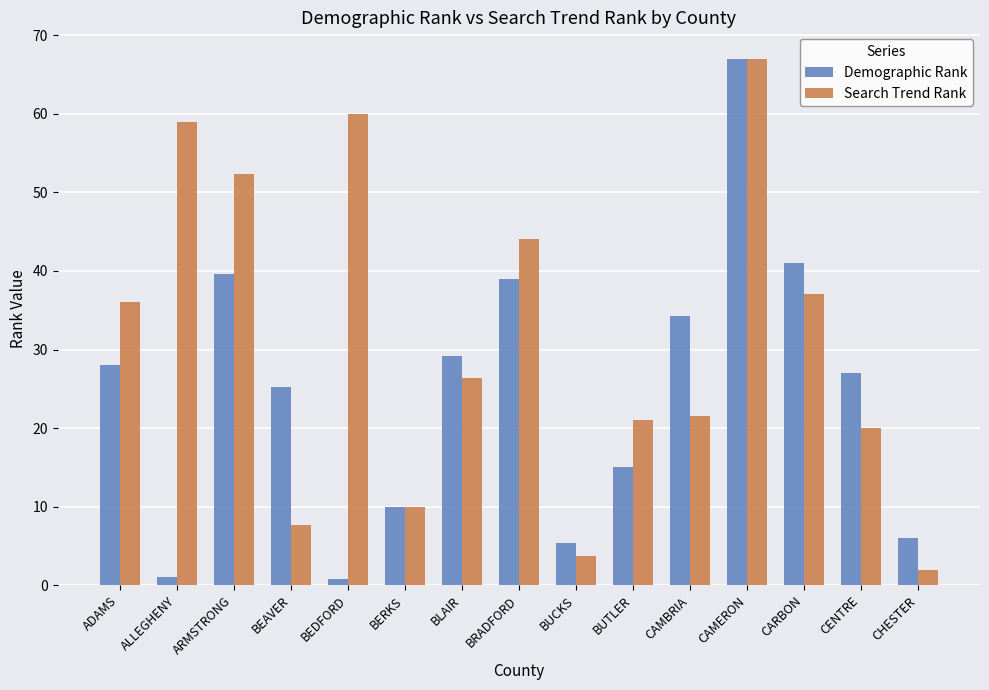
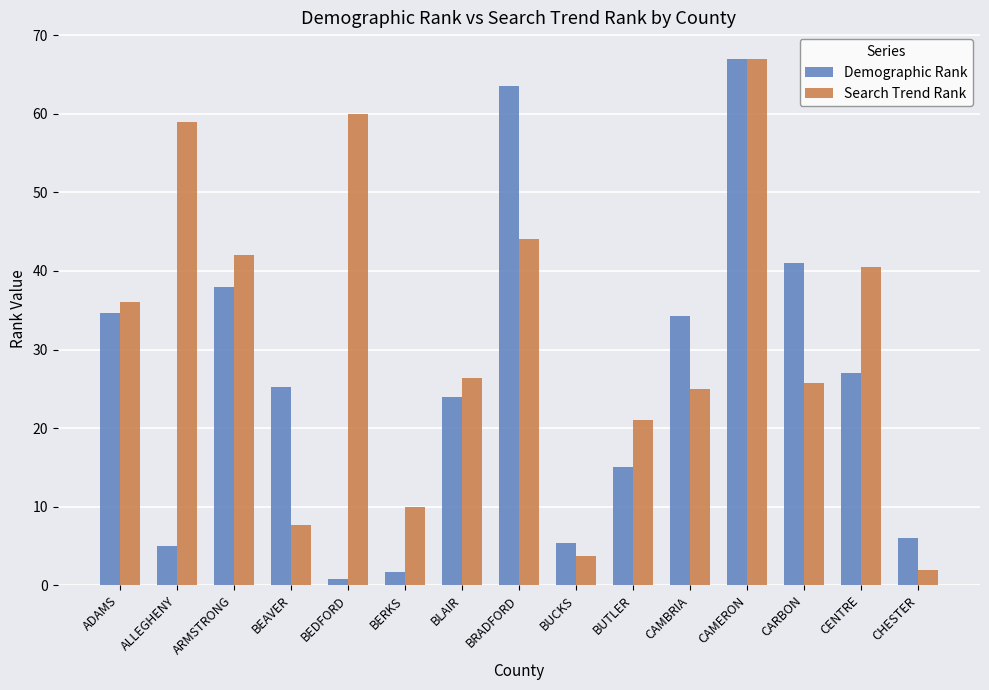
  {
    "Demographic Rank": {
-     "ADAMS": 28,
-     "ALLEGHENY": 1,
-     "ARMSTRONG": 40,
+     "ADAMS": 35,
+     "ALLEGHENY": 5,
+     "ARMSTRONG": 38,
      "BEAVER": 25,
      "BEDFORD": 1,
-     "BERKS": 10,
-     "BLAIR": 29,
-     "BRADFORD": 39,
+     "BERKS": 2,
+     "BLAIR": 24,
+     "BRADFORD": 64,
      "BUCKS": 5,
      "BUTLER": 15,
      "CAMBRIA": 34,
      "CAMERON": 67,
      "CARBON": 41,
      "CENTRE": 27,
      "CHESTER": 6
    },
    "Search Trend Rank": {
      "ADAMS": 36,
      "ALLEGHENY": 59,
-     "ARMSTRONG": 52,
+     "ARMSTRONG": 42,
      "BEAVER": 8,
      "BEDFORD": 60,
      "BERKS": 10,
      "BLAIR": 26,
      "BRADFORD": 44,
      "BUCKS": 4,
      "BUTLER": 21,
-     "CAMBRIA": 22,
+     "CAMBRIA": 25,
      "CAMERON": 67,
-     "CARBON": 37,
-     "CENTRE": 20,
+     "CARBON": 26,
+     "CENTRE": 41,
      "CHESTER": 2
    }
  }
